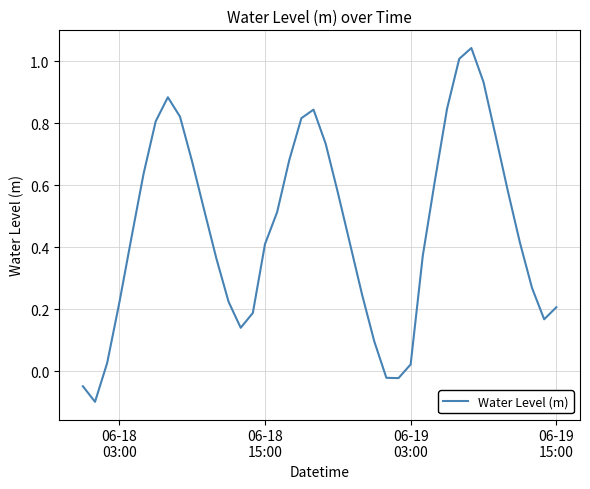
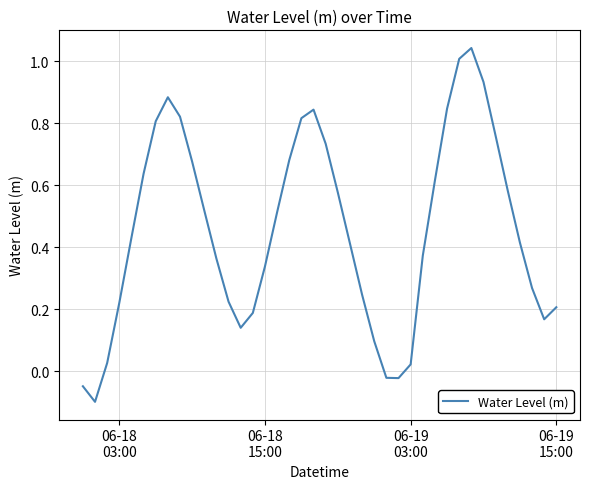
  {
    "06-18 03:00": 0.22,
-   "06-18 15:00": 0.41,
+   "06-18 15:00": 0.34,
    "06-19 03:00": 0.02,
    "06-19 15:00": 0.21
  }
